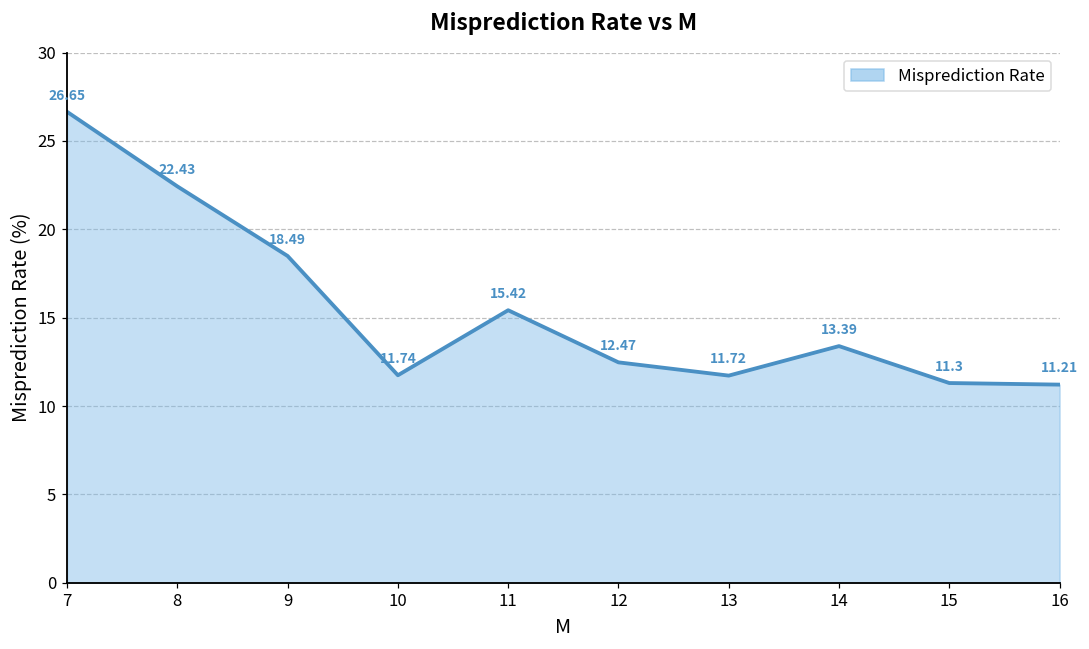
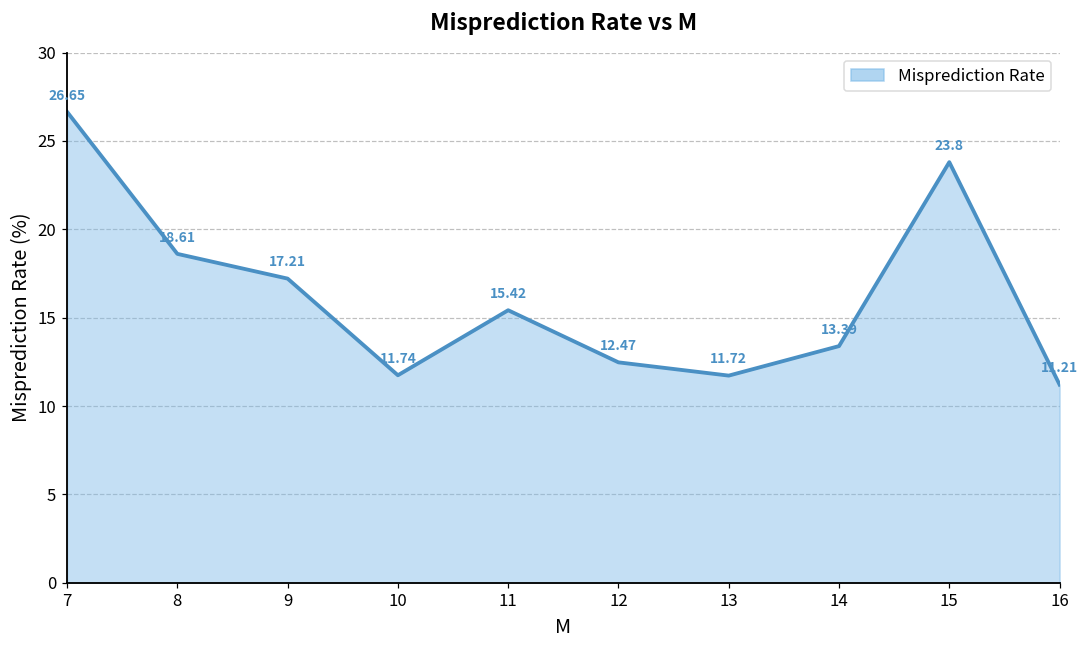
  {
    "7": 26.65,
-   "8": 22.43,
-   "9": 18.49,
+   "8": 18.61,
+   "9": 17.21,
    "10": 11.74,
    "11": 15.42,
    "12": 12.47,
    "13": 11.72,
    "14": 13.39,
-   "15": 11.3,
+   "15": 23.8,
    "16": 11.21
  }
